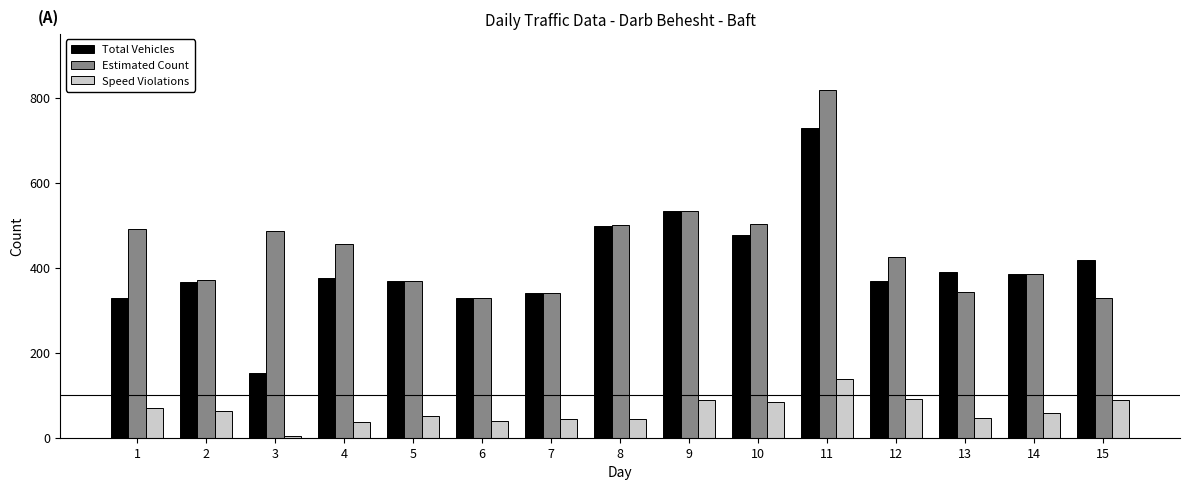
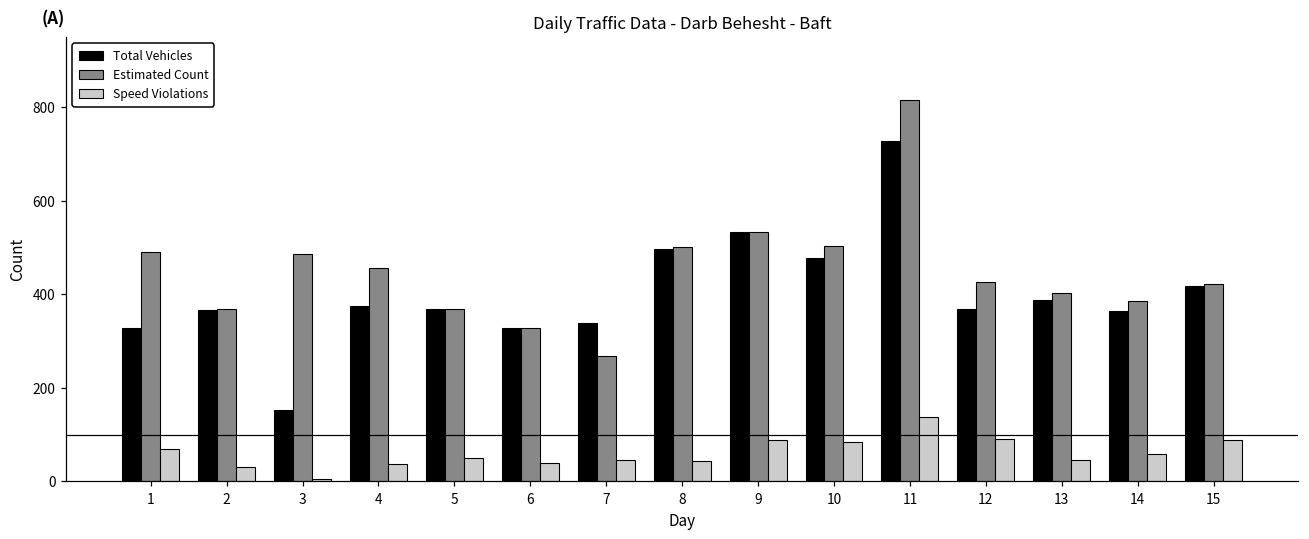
  {
    "Total Vehicles": {
      "1": 330,
      "2": 370,
      "3": 150,
      "4": 380,
      "5": 370,
      "6": 330,
      "7": 340,
      "8": 500,
      "9": 530,
      "10": 480,
      "11": 730,
      "12": 370,
      "13": 390,
-     "14": 390,
+     "14": 360,
      "15": 420
    },
    "Estimated Count": {
      "1": 490,
      "2": 370,
      "3": 490,
      "4": 460,
      "5": 370,
      "6": 330,
-     "7": 340,
+     "7": 270,
      "8": 500,
      "9": 530,
      "10": 500,
      "11": 820,
      "12": 430,
-     "13": 340,
+     "13": 400,
      "14": 390,
-     "15": 330
+     "15": 420
    },
    "Speed Violations": {
      "1": 70,
-     "2": 60,
+     "2": 30,
      "4": 40,
      "5": 50,
      "6": 40,
      "7": 50,
      "8": 40,
      "9": 90,
      "10": 80,
      "11": 140,
      "12": 90,
      "13": 50,
      "14": 60,
      "15": 90
    }
  }
